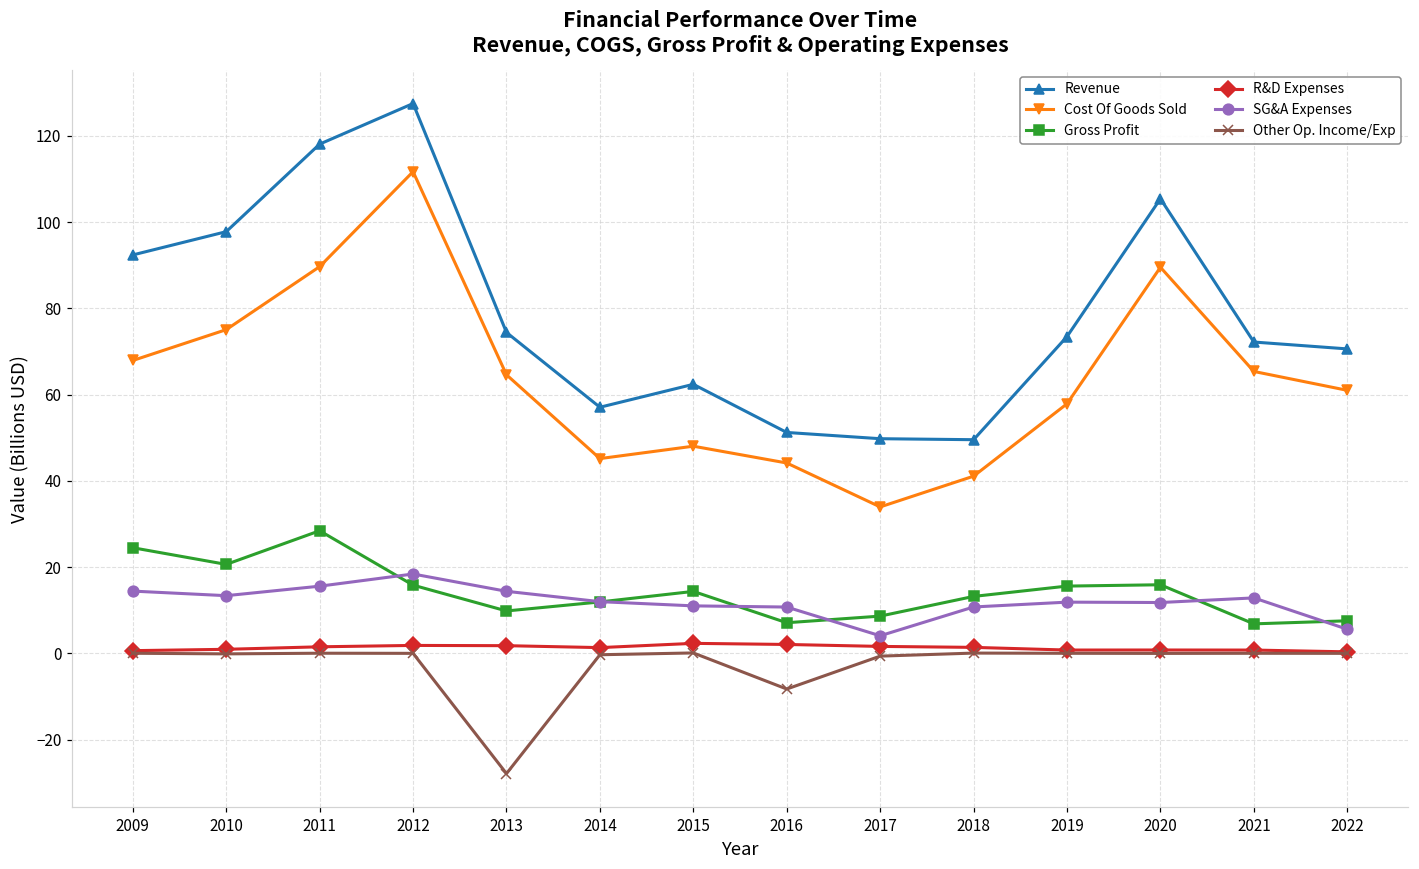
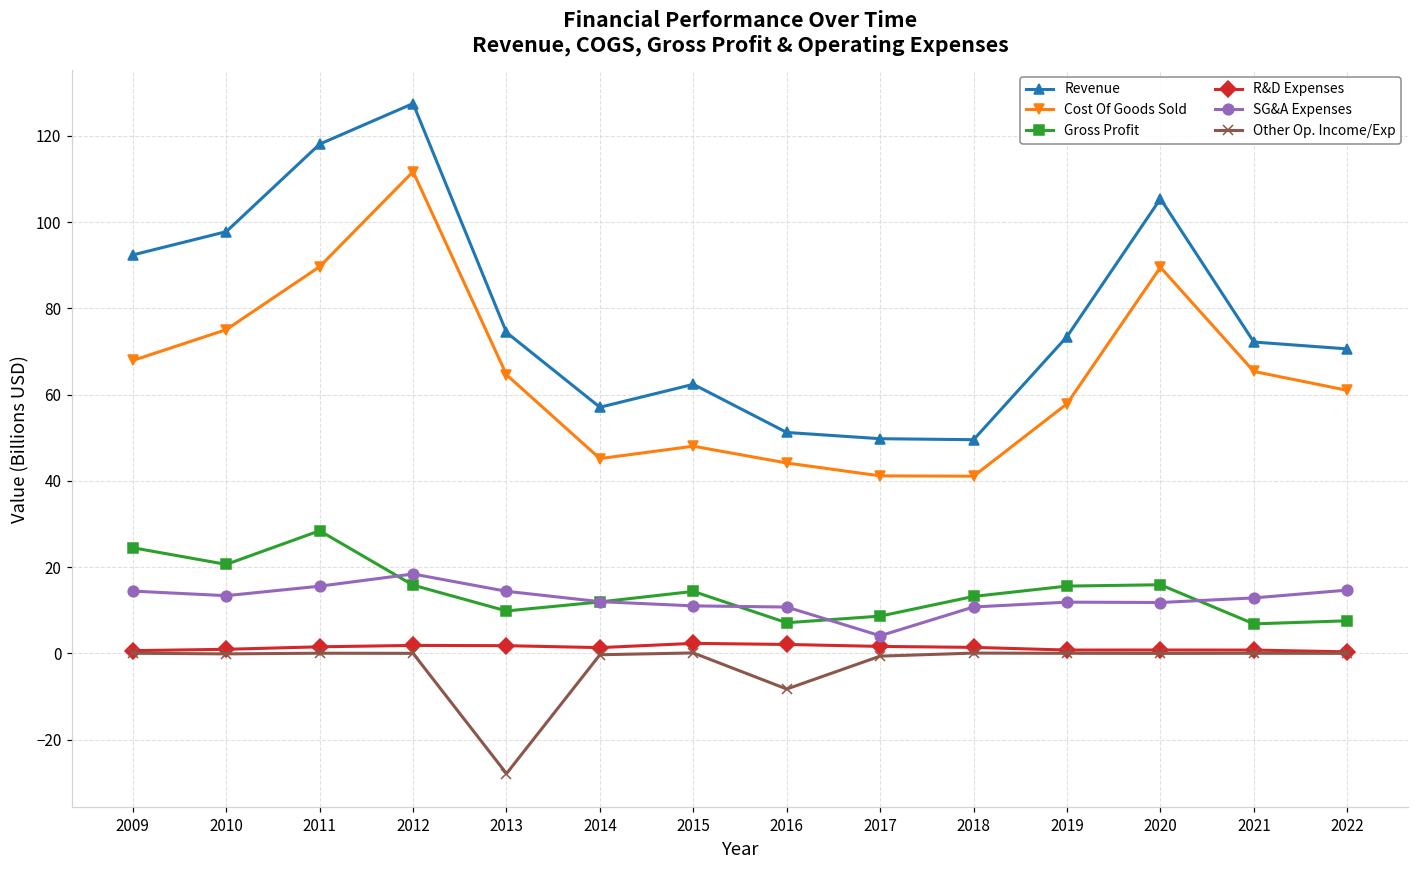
  {
    "Revenue": {
      "2009": 92,
      "2010": 98,
      "2011": 118,
      "2012": 128,
      "2013": 74,
      "2014": 57,
      "2015": 62,
      "2016": 51,
      "2017": 50,
      "2018": 50,
      "2019": 73,
      "2020": 105,
      "2021": 72,
      "2022": 71
    },
    "Cost Of Goods Sold": {
      "2009": 68,
      "2010": 75,
      "2011": 90,
      "2012": 112,
      "2013": 65,
      "2014": 45,
      "2015": 48,
      "2016": 44,
-     "2017": 34,
+     "2017": 41,
      "2018": 41,
      "2019": 58,
      "2020": 90,
      "2021": 65,
      "2022": 61
    },
    "Gross Profit": {
      "2009": 24,
      "2010": 21,
      "2011": 28,
      "2012": 16,
      "2013": 10,
      "2015": 14,
      "2016": 7,
      "2017": 9,
      "2018": 13,
      "2019": 16,
      "2020": 16,
      "2021": 7,
      "2022": 8
    },
    "R&D Expenses": {
      "2010": 1,
      "2011": 2,
      "2012": 2,
      "2013": 2,
      "2014": 1,
      "2015": 2,
      "2016": 2,
      "2017": 2,
      "2018": 1,
      "2019": 1,
      "2020": 1,
      "2021": 1
    },
    "SG&A Expenses": {
      "2009": 14,
      "2010": 13,
      "2011": 16,
      "2012": 18,
      "2013": 14,
      "2015": 11,
      "2016": 11,
      "2017": 4,
      "2018": 11,
      "2019": 12,
      "2020": 12,
      "2021": 13,
-     "2022": 6
+     "2022": 15
    },
    "Other Op. Income/Exp": {
      "2010": 0,
      "2011": 0,
      "2012": 0,
      "2013": -28,
      "2014": 0,
      "2015": 0,
      "2016": -8,
      "2017": -1,
      "2018": 0,
      "2019": 0,
      "2020": 0,
      "2021": 0
    }
  }
